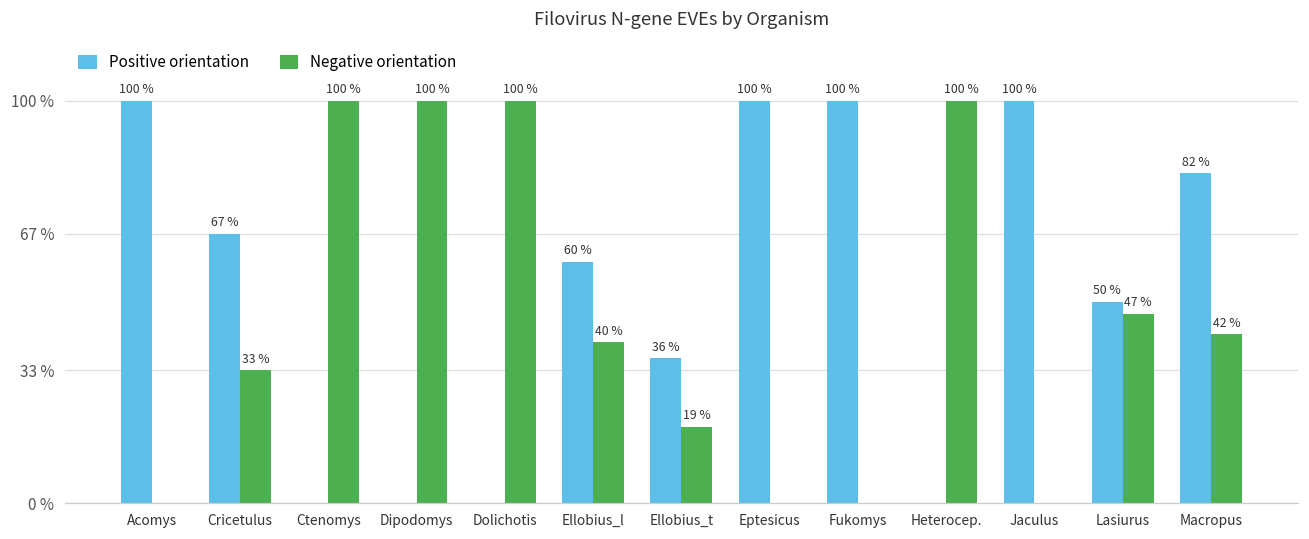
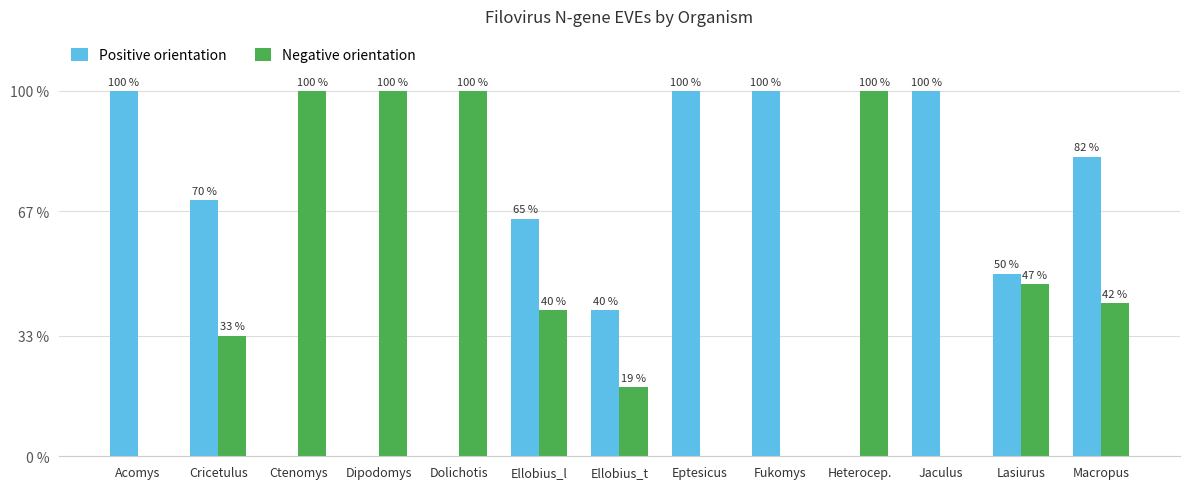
  {
    "Positive orientation": {
      "Acomys": "100 %",
-     "Cricetulus": "67 %",
-     "Ellobius_l": "60 %",
-     "Ellobius_t": "36 %",
+     "Cricetulus": "70 %",
+     "Ellobius_l": "65 %",
+     "Ellobius_t": "40 %",
      "Eptesicus": "100 %",
      "Fukomys": "100 %",
      "Jaculus": "100 %",
      "Lasiurus": "50 %",
      "Macropus": "82 %"
    },
    "Negative orientation": {
      "Cricetulus": "33 %",
      "Ctenomys": "100 %",
      "Dipodomys": "100 %",
      "Dolichotis": "100 %",
      "Ellobius_l": "40 %",
      "Ellobius_t": "19 %",
      "Heterocep.": "100 %",
      "Lasiurus": "47 %",
      "Macropus": "42 %"
    }
  }
